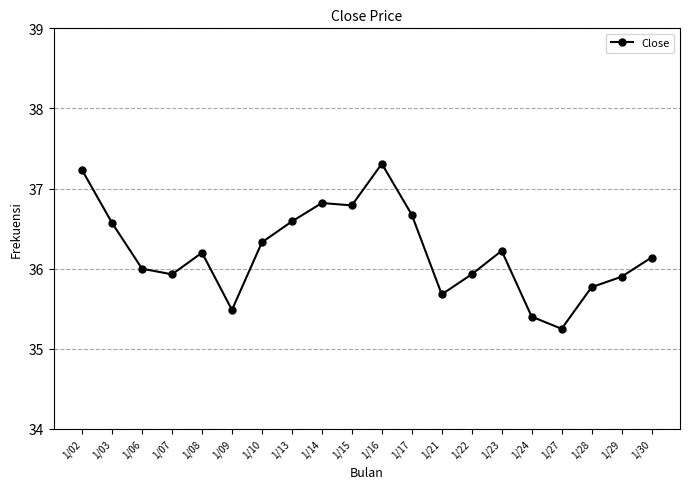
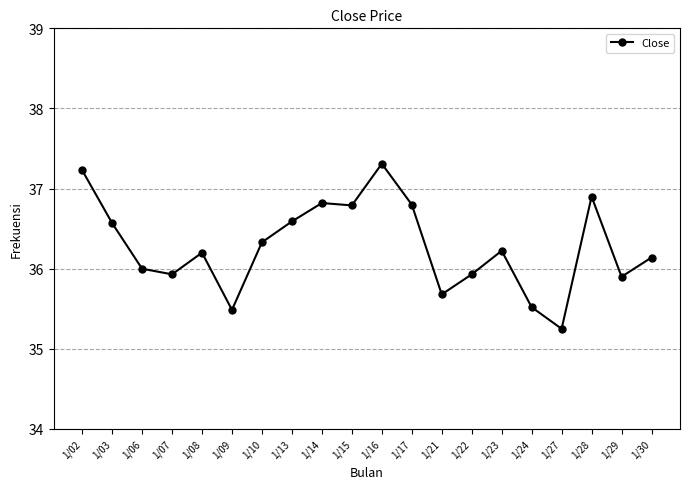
  {
    "1/02": 37.2,
    "1/03": 36.6,
    "1/06": 36.0,
    "1/07": 35.9,
    "1/08": 36.2,
    "1/09": 35.5,
    "1/10": 36.3,
    "1/13": 36.6,
    "1/14": 36.8,
    "1/15": 36.8,
    "1/16": 37.3,
-   "1/17": 36.7,
+   "1/17": 36.8,
    "1/21": 35.7,
    "1/22": 35.9,
    "1/23": 36.2,
-   "1/24": 35.4,
+   "1/24": 35.5,
    "1/27": 35.3,
-   "1/28": 35.8,
+   "1/28": 36.9,
    "1/29": 35.9,
    "1/30": 36.1
  }
